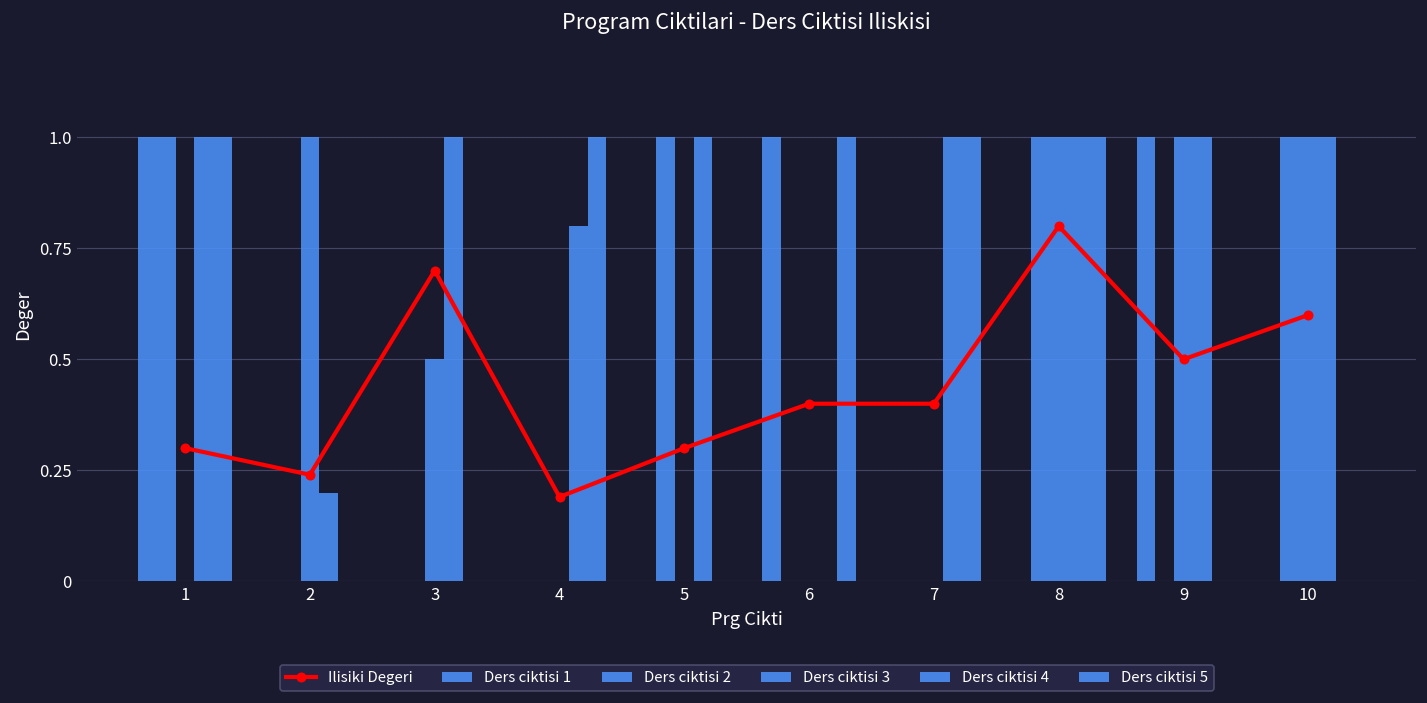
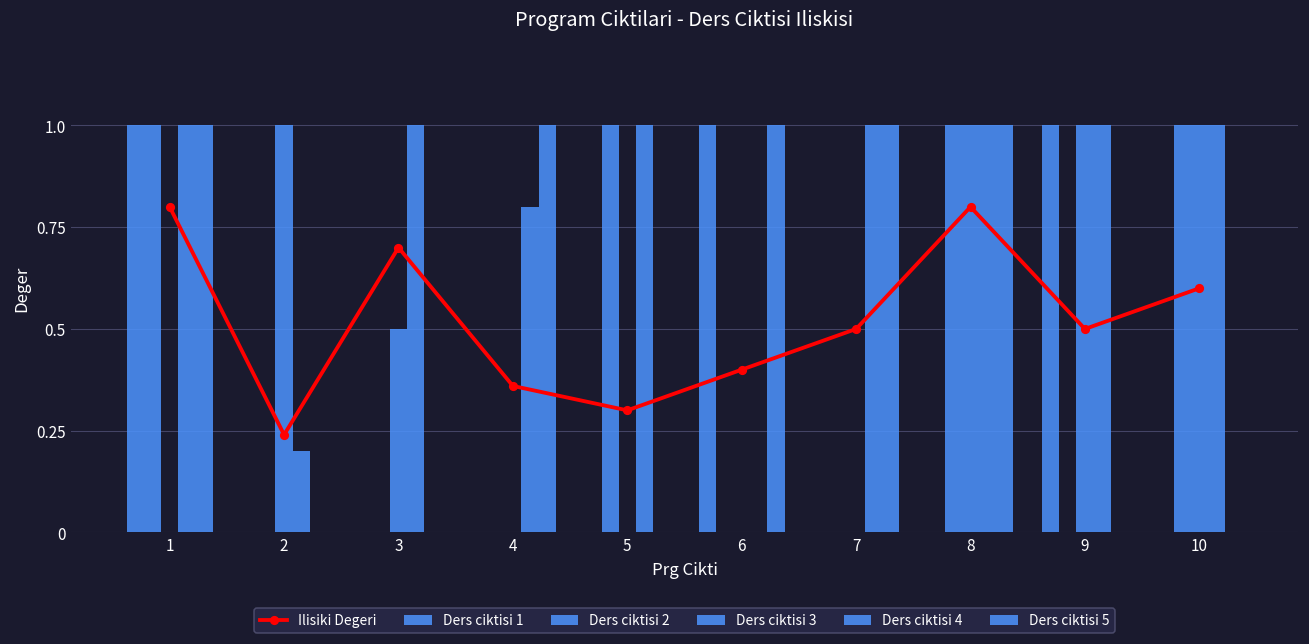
  {
    "Ilisiki Degeri": {
-     "1": 0.3,
+     "1": 0.8,
      "2": 0.24,
      "3": 0.70,
-     "4": 0.19,
+     "4": 0.36,
      "5": 0.30,
      "6": 0.40,
-     "7": 0.4,
+     "7": 0.5,
      "8": 0.80,
      "9": 0.50,
      "10": 0.60
    }
  }
